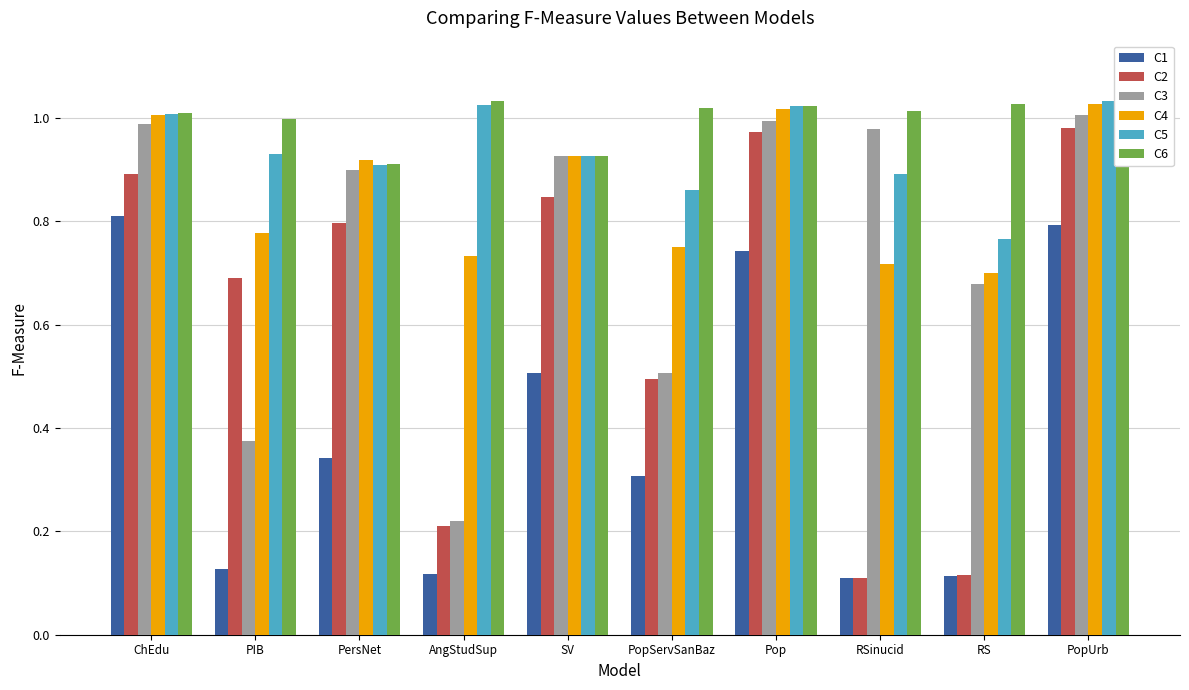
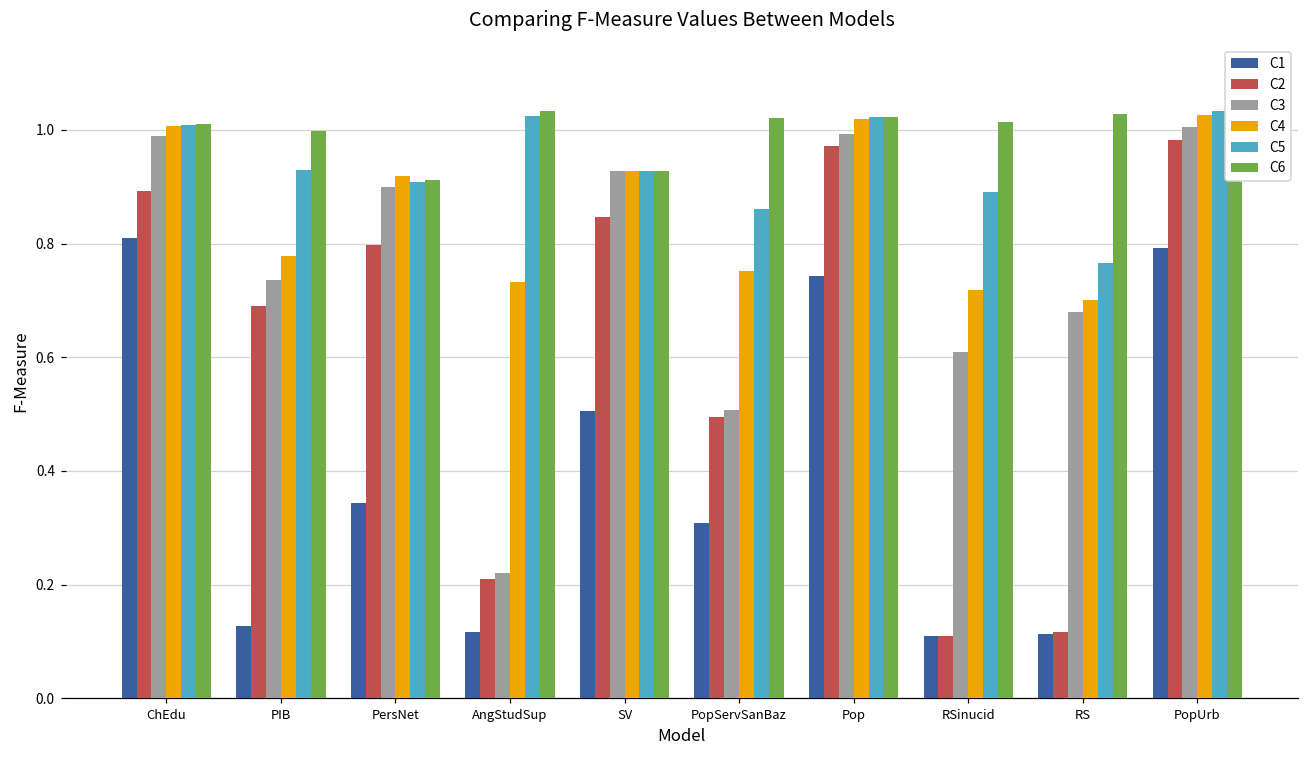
  {
    "C1": {
      "ChEdu": 0.81,
      "PIB": 0.13,
      "PersNet": 0.34,
      "AngStudSup": 0.12,
      "SV": 0.51,
      "PopServSanBaz": 0.31,
      "Pop": 0.74,
      "RSinucid": 0.11,
      "RS": 0.11,
      "PopUrb": 0.79
    },
    "C2": {
      "ChEdu": 0.89,
      "PIB": 0.69,
      "PersNet": 0.80,
      "AngStudSup": 0.21,
      "SV": 0.85,
      "PopServSanBaz": 0.49,
      "Pop": 0.97,
      "RSinucid": 0.11,
      "RS": 0.12,
      "PopUrb": 0.98
    },
    "C3": {
      "ChEdu": 0.99,
-     "PIB": 0.37,
+     "PIB": 0.74,
      "PersNet": 0.90,
      "AngStudSup": 0.22,
      "SV": 0.93,
      "PopServSanBaz": 0.51,
      "Pop": 0.99,
-     "RSinucid": 0.98,
+     "RSinucid": 0.61,
      "RS": 0.68,
      "PopUrb": 1.01
    },
    "C4": {
      "ChEdu": 1.01,
      "PIB": 0.78,
      "PersNet": 0.92,
      "AngStudSup": 0.73,
      "SV": 0.93,
      "PopServSanBaz": 0.75,
      "Pop": 1.02,
      "RSinucid": 0.72,
      "RS": 0.70,
      "PopUrb": 1.03
    },
    "C5": {
      "ChEdu": 1.01,
      "PIB": 0.93,
      "PersNet": 0.91,
      "AngStudSup": 1.03,
      "SV": 0.93,
      "PopServSanBaz": 0.86,
      "Pop": 1.02,
      "RSinucid": 0.89,
      "RS": 0.77,
      "PopUrb": 1.03
    },
    "C6": {
      "ChEdu": 1.01,
      "PIB": 1.00,
      "PersNet": 0.91,
      "AngStudSup": 1.03,
      "SV": 0.93,
      "PopServSanBaz": 1.02,
      "Pop": 1.02,
      "RSinucid": 1.01,
      "RS": 1.03
    }
  }
